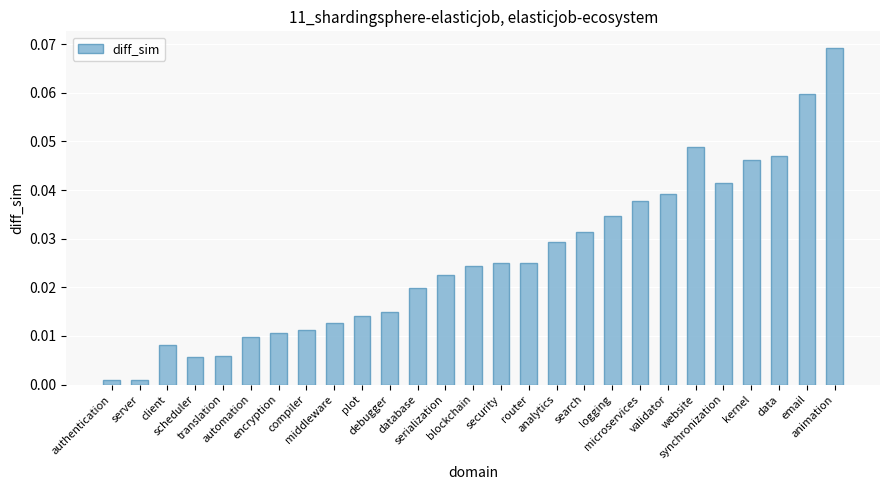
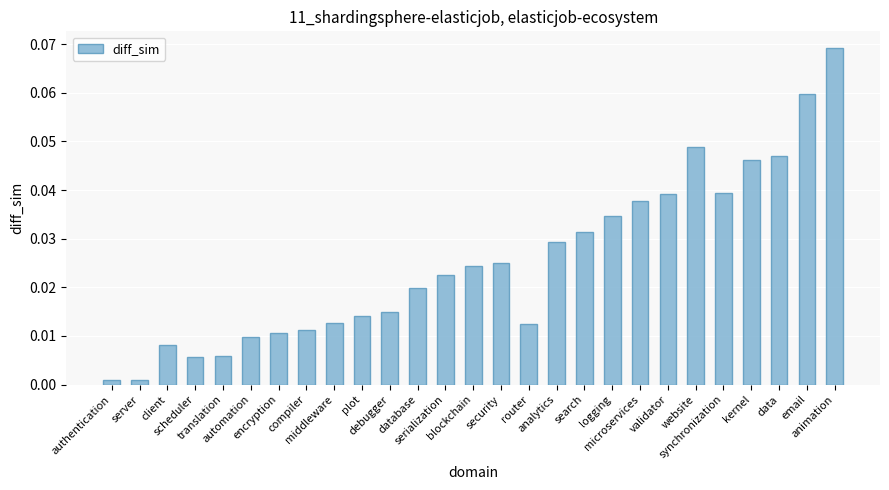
  {
    "authentication": 0.001,
    "server": 0.001,
    "client": 0.008,
    "scheduler": 0.006,
    "translation": 0.006,
    "automation": 0.010,
    "encryption": 0.011,
    "compiler": 0.011,
    "middleware": 0.013,
    "plot": 0.014,
    "debugger": 0.015,
    "database": 0.020,
    "serialization": 0.022,
    "blockchain": 0.024,
    "security": 0.025,
-   "router": 0.025,
+   "router": 0.013,
    "analytics": 0.029,
    "search": 0.031,
    "logging": 0.035,
    "microservices": 0.038,
    "validator": 0.039,
    "website": 0.049,
-   "synchronization": 0.041,
+   "synchronization": 0.039,
    "kernel": 0.046,
    "data": 0.047,
    "email": 0.060,
    "animation": 0.069
  }
